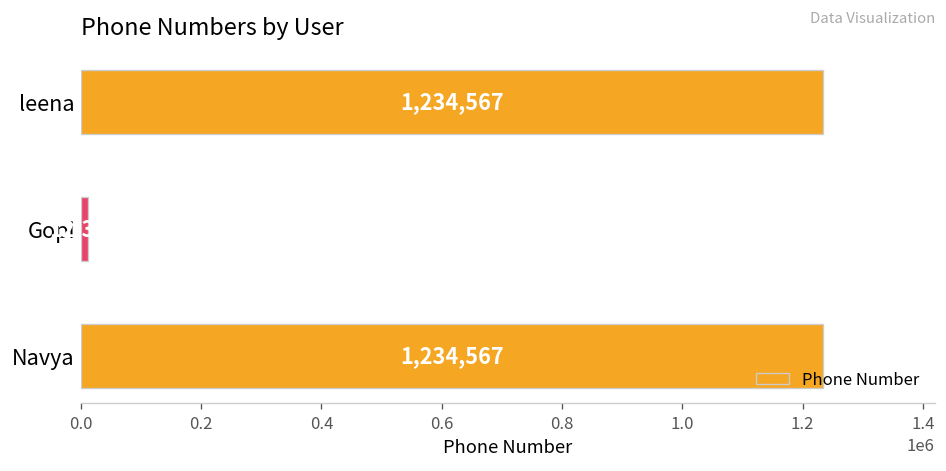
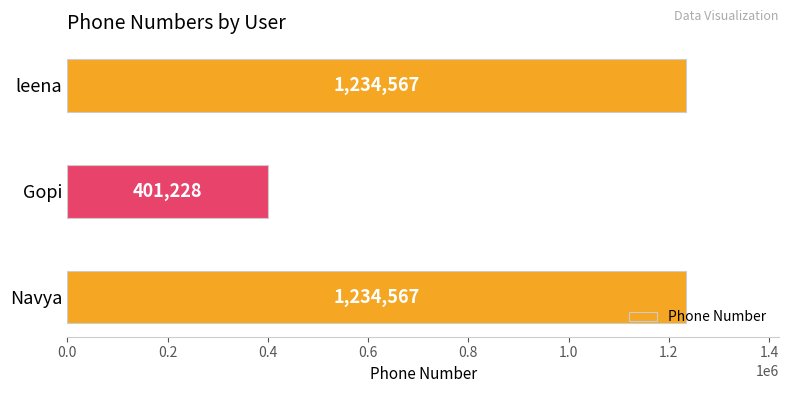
  {
-   "Gopi": 10000
+   "Gopi": 400000
  }
